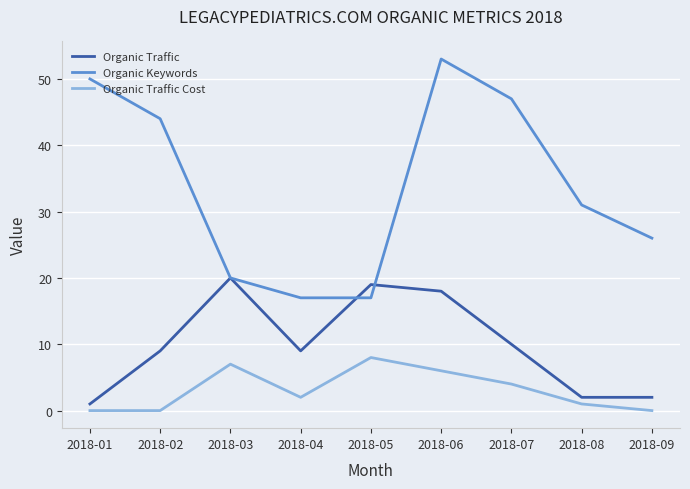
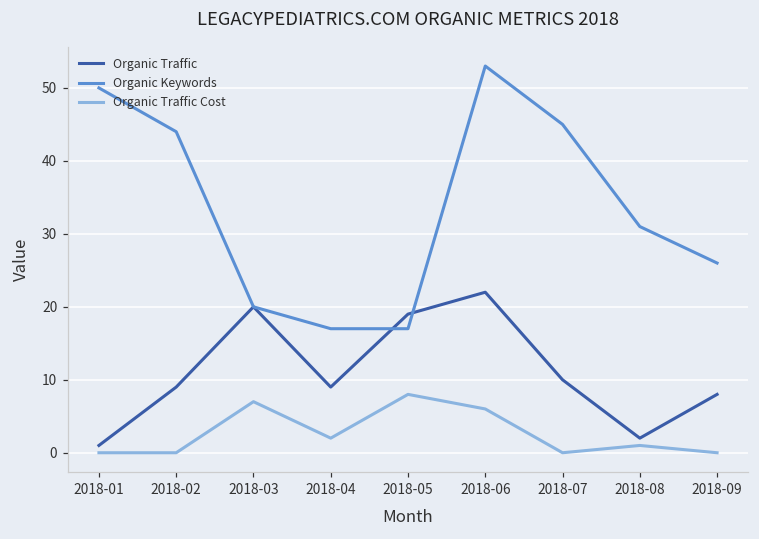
  {
    "Organic Traffic": {
      "2018-01": 1,
      "2018-02": 9,
      "2018-04": 9,
      "2018-05": 19,
-     "2018-06": 18,
+     "2018-06": 22,
      "2018-07": 10,
      "2018-08": 2,
-     "2018-09": 2
+     "2018-09": 8
    },
    "Organic Keywords": {
      "2018-01": 50,
      "2018-02": 44,
      "2018-04": 17,
      "2018-05": 17,
      "2018-06": 53,
-     "2018-07": 47,
+     "2018-07": 45,
      "2018-08": 31,
      "2018-09": 26
    },
    "Organic Traffic Cost": {
      "2018-01": 0,
      "2018-02": 0,
      "2018-03": 7,
      "2018-04": 2,
      "2018-05": 8,
      "2018-06": 6,
-     "2018-07": 4,
+     "2018-07": 0,
      "2018-08": 1,
      "2018-09": 0
    }
  }
